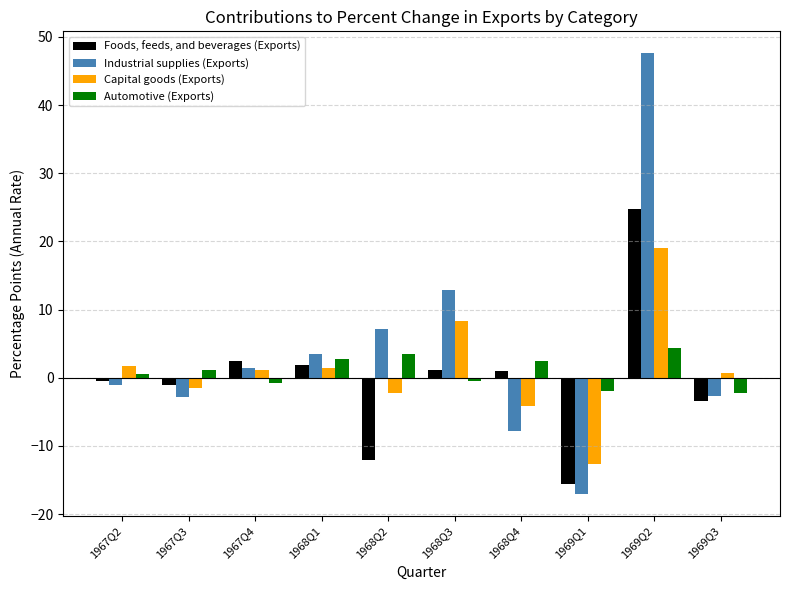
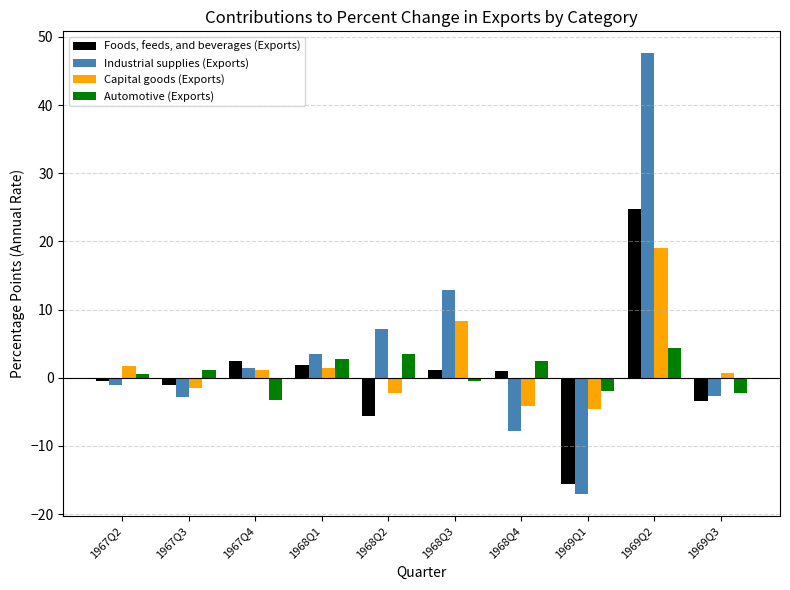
  {
    "Foods, feeds, and beverages (Exports)": {
      "1967Q2": 0,
      "1967Q3": -1,
      "1967Q4": 2,
      "1968Q1": 2,
-     "1968Q2": -12,
+     "1968Q2": -6,
      "1968Q3": 1,
      "1968Q4": 1,
      "1969Q1": -16,
      "1969Q2": 25,
      "1969Q3": -3
    },
    "Industrial supplies (Exports)": {
      "1967Q2": -1,
      "1967Q3": -3,
      "1967Q4": 1,
      "1968Q1": 3,
      "1968Q2": 7,
      "1968Q3": 13,
      "1968Q4": -8,
      "1969Q1": -17,
      "1969Q2": 48,
      "1969Q3": -3
    },
    "Capital goods (Exports)": {
      "1967Q2": 2,
      "1967Q3": -1,
      "1967Q4": 1,
      "1968Q1": 1,
      "1968Q2": -2,
      "1968Q3": 8,
      "1968Q4": -4,
-     "1969Q1": -13,
+     "1969Q1": -5,
      "1969Q2": 19,
      "1969Q3": 1
    },
    "Automotive (Exports)": {
      "1967Q2": 1,
      "1967Q3": 1,
-     "1967Q4": -1,
+     "1967Q4": -3,
      "1968Q1": 3,
      "1968Q2": 3,
      "1968Q3": 0,
      "1968Q4": 2,
      "1969Q1": -2,
      "1969Q2": 4,
      "1969Q3": -2
    }
  }
